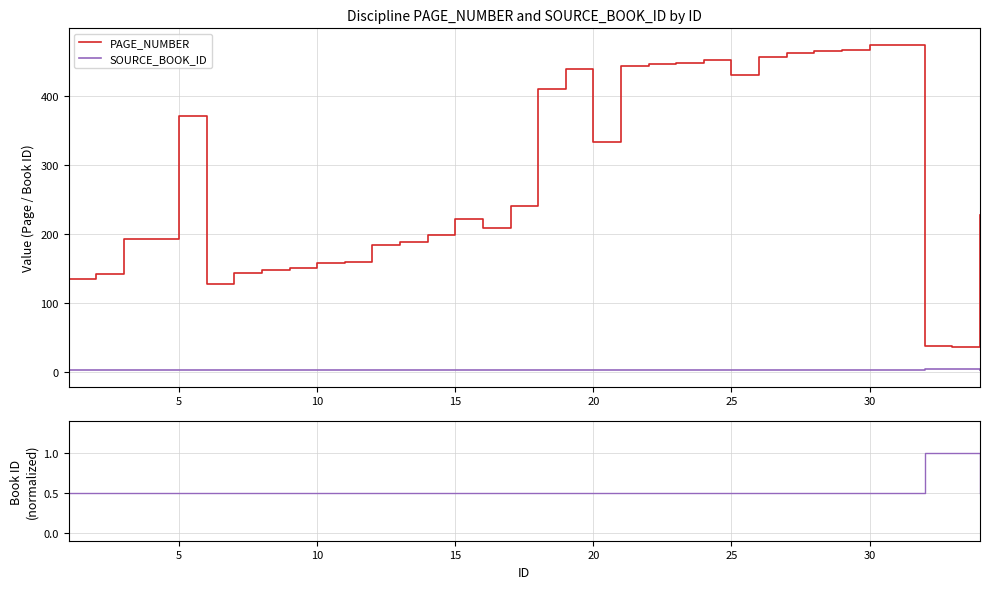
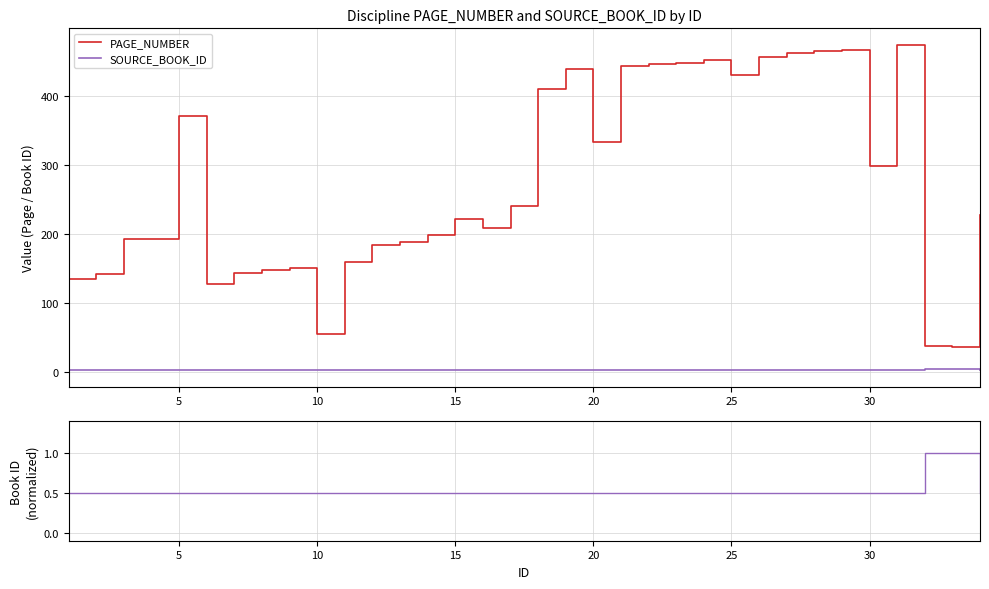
  {
    "Discipline PAGE_NUMBER and SOURCE_BOOK_ID by ID": {
      "PAGE_NUMBER": {
        "5": 370,
-       "10": 160,
+       "10": 50,
        "15": 220,
        "20": 330,
        "25": 430,
-       "30": 470
+       "30": 300
      },
      "SOURCE_BOOK_ID": {
        "5": 0,
        "10": 0,
        "15": 0,
        "20": 0,
        "25": 0,
        "30": 0
      }
    }
  }
